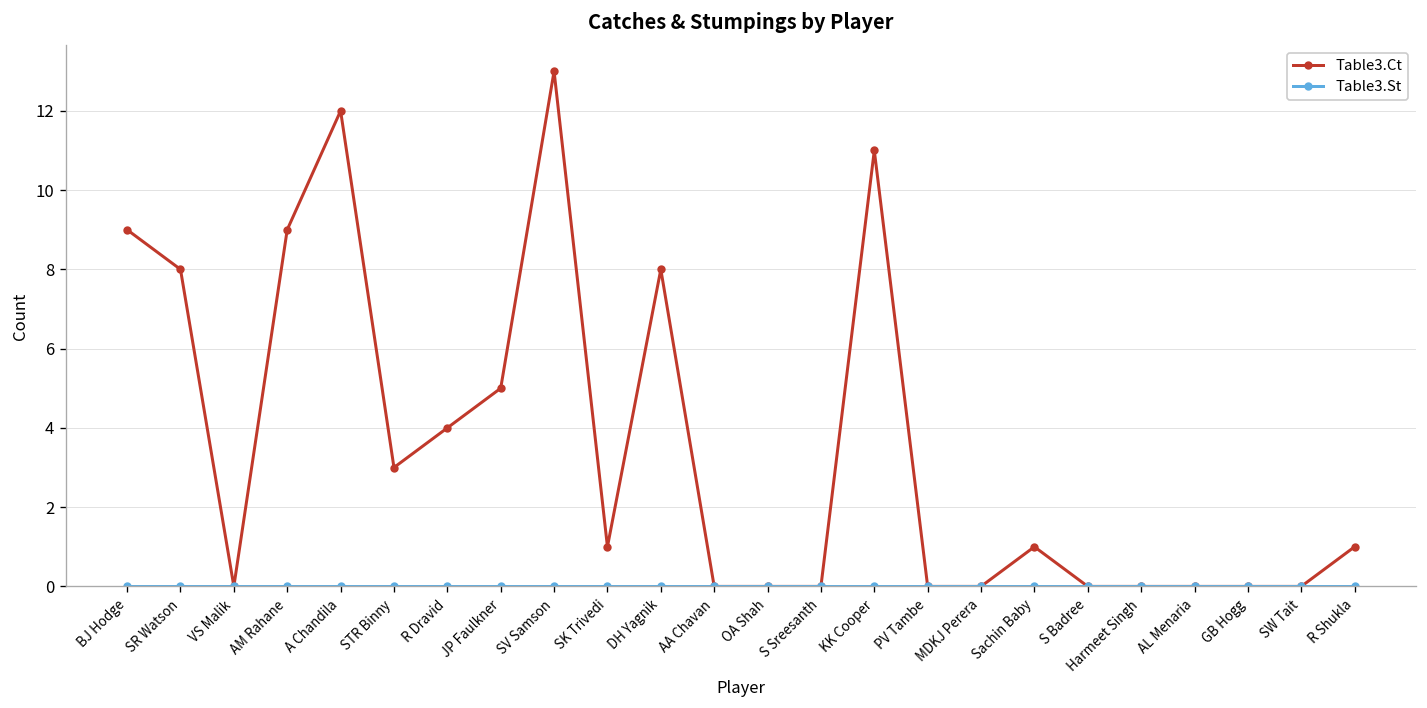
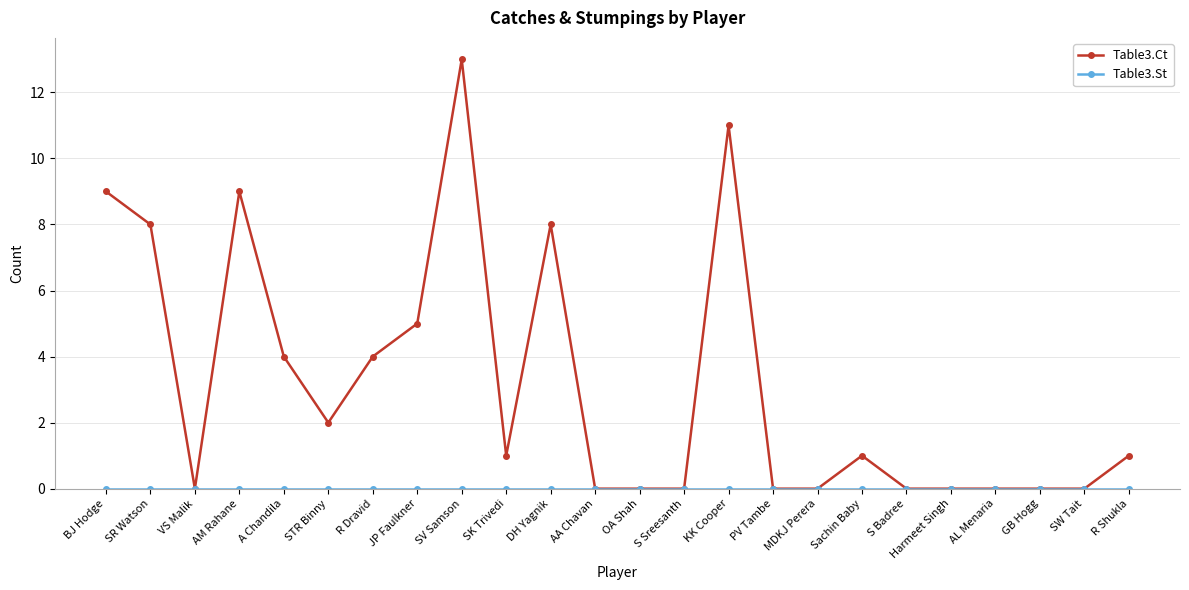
  {
    "Table3.Ct": {
      "BJ Hodge": 9,
      "SR Watson": 8,
      "AM Rahane": 9,
-     "A Chandila": 12,
-     "STR Binny": 3,
+     "A Chandila": 4,
+     "STR Binny": 2,
      "R Dravid": 4,
      "JP Faulkner": 5,
      "SV Samson": 13,
      "SK Trivedi": 1,
      "DH Yagnik": 8,
      "KK Cooper": 11,
      "Sachin Baby": 1,
      "R Shukla": 1
    },
    "Table3.St": {
      "BJ Hodge": 0,
      "SR Watson": 0,
      "AM Rahane": 0,
      "A Chandila": 0,
      "STR Binny": 0,
      "R Dravid": 0,
      "JP Faulkner": 0,
      "SV Samson": 0,
      "SK Trivedi": 0,
      "DH Yagnik": 0,
      "KK Cooper": 0,
      "Sachin Baby": 0,
      "R Shukla": 0
    }
  }
